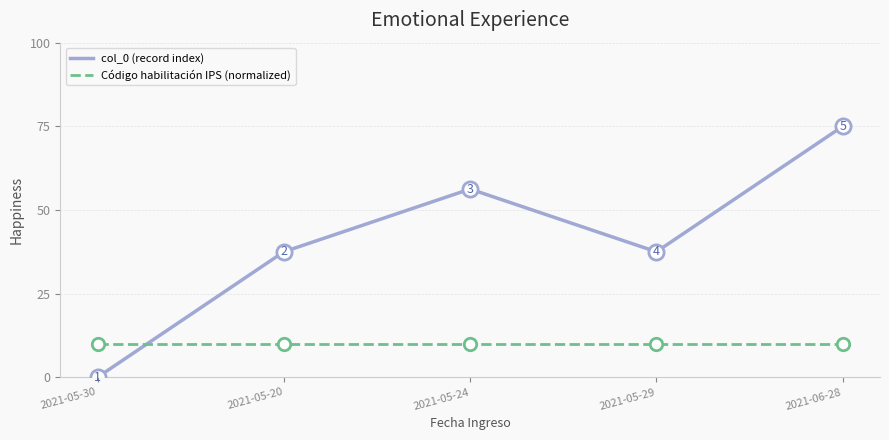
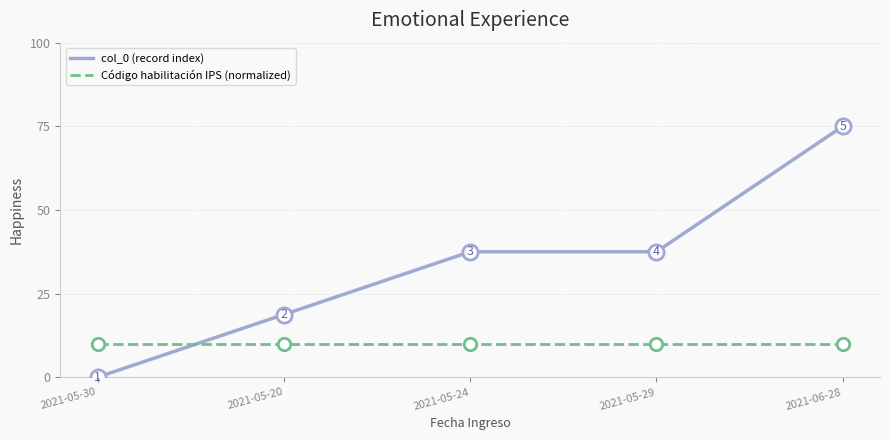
  {
    "col_0 (record index)": {
-     "2021-05-20": 38,
-     "2021-05-24": 56
+     "2021-05-20": 19,
+     "2021-05-24": 38
    },
    "Código habilitación IPS (normalized)": {
      "2021-05-30": 10,
      "2021-05-20": 10,
      "2021-05-24": 10,
      "2021-05-29": 10,
      "2021-06-28": 10
    }
  }
